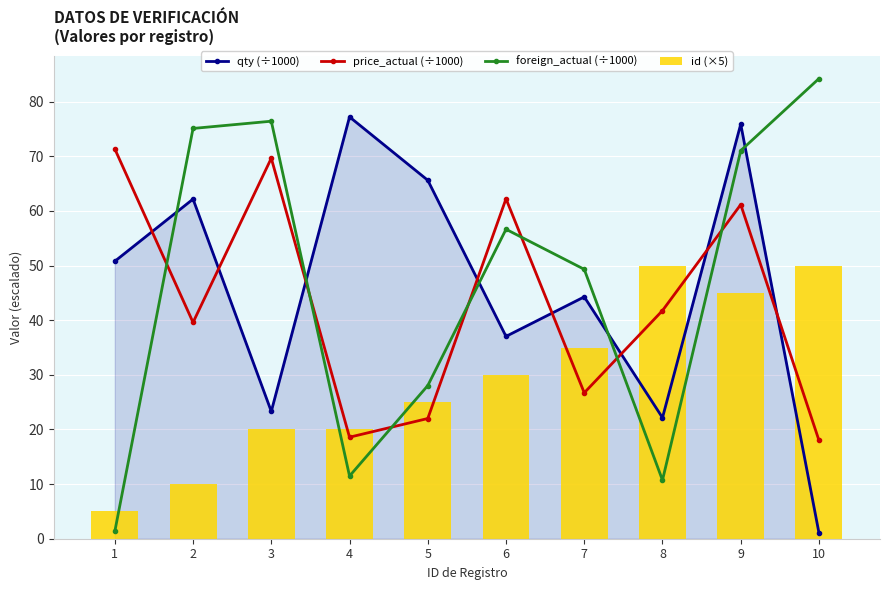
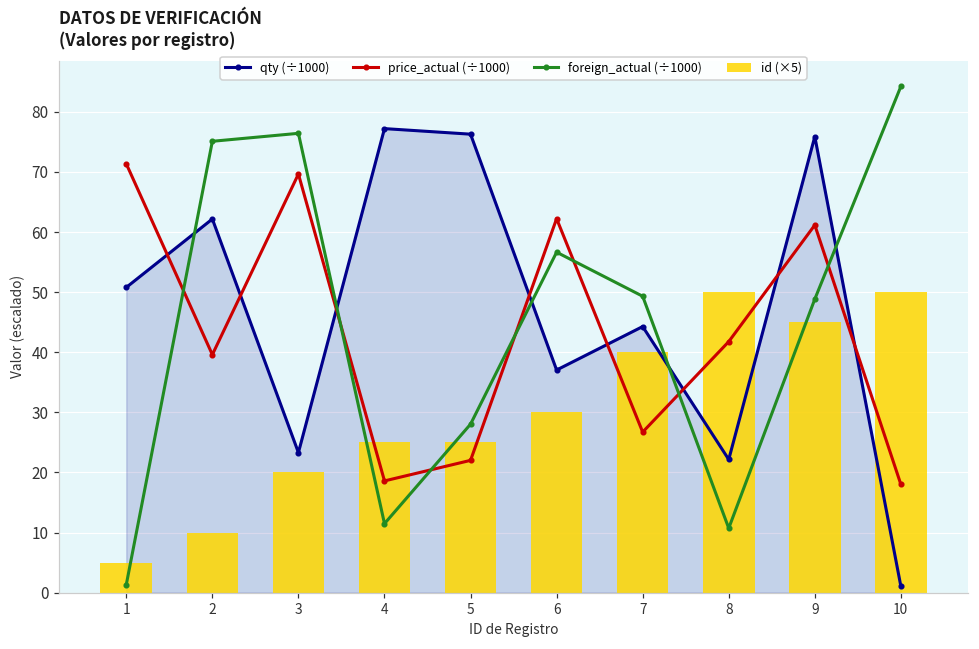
  {
    "qty (÷1000)": {
      "1": 51,
      "2": 62,
      "3": 23,
      "4": 77,
-     "5": 66,
+     "5": 76,
      "6": 37,
      "7": 44,
      "8": 22,
      "9": 76,
      "10": 1
    },
    "id (×5)": {
      "1": 5,
      "2": 10,
      "3": 20,
-     "4": 20,
+     "4": 25,
      "5": 25,
      "6": 30,
-     "7": 35,
+     "7": 40,
      "8": 50,
      "9": 45,
      "10": 50
    },
    "price_actual (÷1000)": {
      "1": 71,
      "2": 40,
      "3": 70,
      "4": 19,
      "5": 22,
      "6": 62,
      "7": 27,
      "8": 42,
      "9": 61,
      "10": 18
    },
    "foreign_actual (÷1000)": {
      "1": 1,
      "2": 75,
      "3": 76,
      "4": 11,
      "5": 28,
      "6": 57,
      "7": 49,
      "8": 11,
-     "9": 71,
+     "9": 49,
      "10": 84
    }
  }
